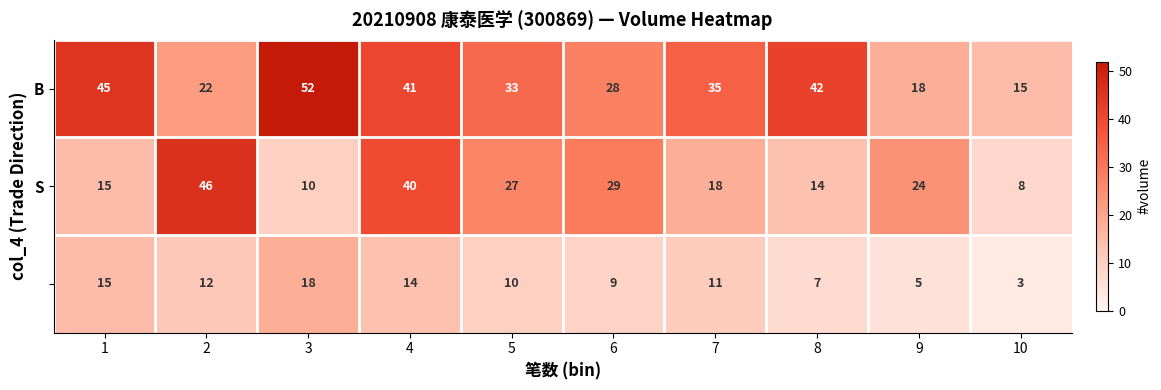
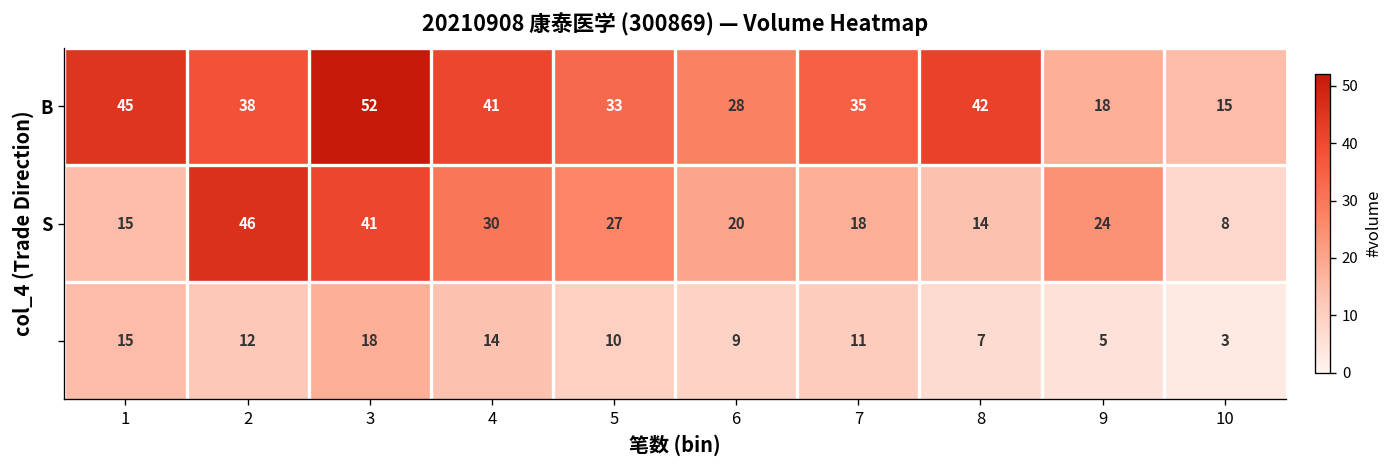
  {
    "B": {
      "1": 45,
-     "2": 22,
+     "2": 38,
      "3": 52,
      "4": 41,
      "5": 33,
      "6": 28,
      "7": 35,
      "8": 42,
      "9": 18,
      "10": 15
    },
    "S": {
      "1": 15,
      "2": 46,
-     "3": 10,
-     "4": 40,
+     "3": 41,
+     "4": 30,
      "5": 27,
-     "6": 29,
+     "6": 20,
      "7": 18,
      "8": 14,
      "9": 24,
      "10": 8
    }
  }
